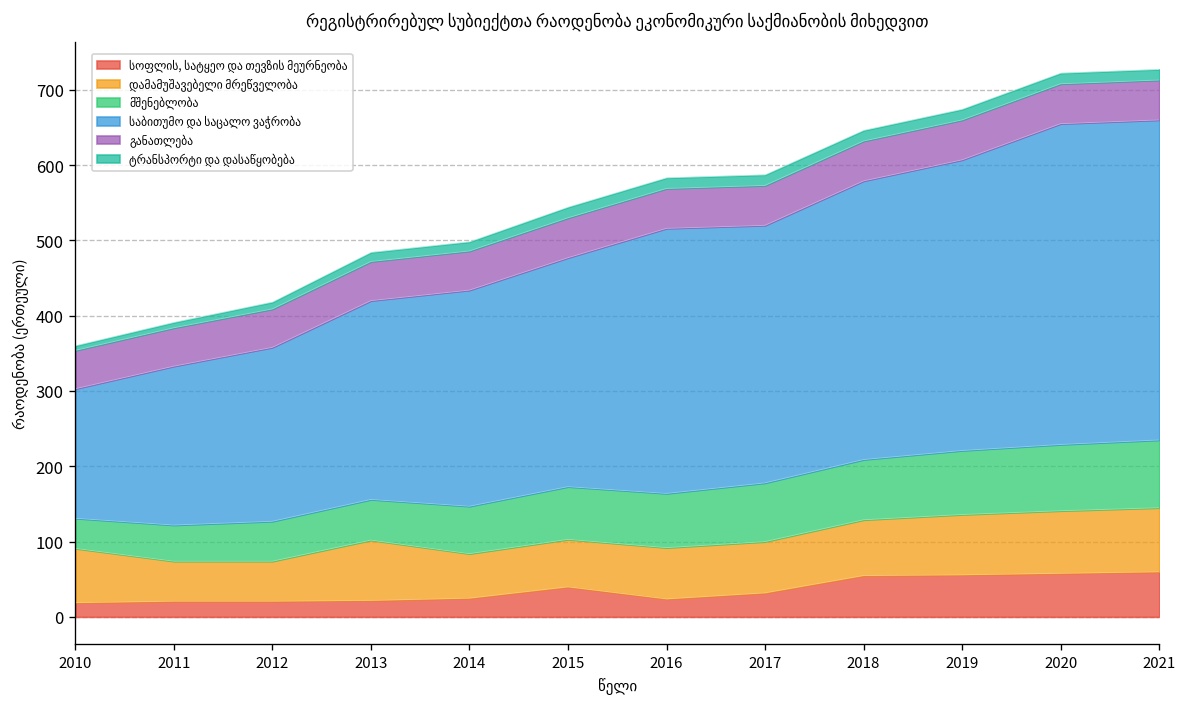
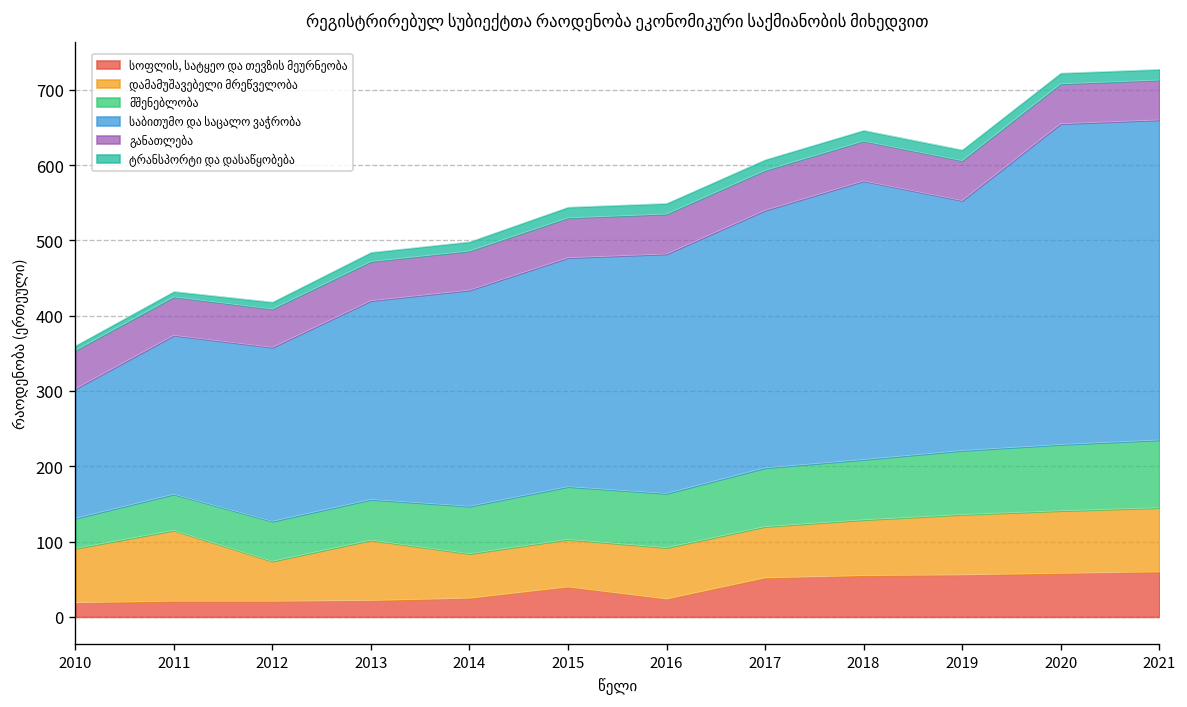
  {
    "სოფლის, სატყეო და თევზის მეურნეობა": {
      "2010": 20,
      "2011": 20,
      "2012": 20,
      "2013": 20,
      "2014": 30,
      "2015": 40,
      "2016": 20,
-     "2017": 30,
+     "2017": 50,
      "2018": 60,
      "2019": 60,
      "2020": 60,
      "2021": 60
    },
    "დამამუშავებელი მრეწველობა": {
      "2010": 70,
-     "2011": 50,
+     "2011": 90,
      "2012": 50,
      "2013": 80,
      "2014": 60,
      "2015": 60,
      "2016": 70,
      "2017": 70,
      "2018": 70,
      "2019": 80,
      "2020": 80,
      "2021": 90
    },
    "საბითუმო და საცალო ვაჭრობა": {
      "2010": 170,
      "2011": 210,
      "2012": 230,
      "2013": 260,
      "2014": 290,
      "2015": 300,
-     "2016": 350,
+     "2016": 320,
      "2017": 340,
      "2018": 370,
-     "2019": 390,
+     "2019": 330,
      "2020": 430,
      "2021": 430
    },
    "განათლება": {
      "2010": 50,
      "2011": 50,
      "2012": 50,
      "2013": 50,
      "2014": 50,
      "2015": 50,
      "2016": 50,
      "2017": 50,
      "2018": 50,
      "2019": 50,
      "2020": 50,
      "2021": 50
    }
  }
